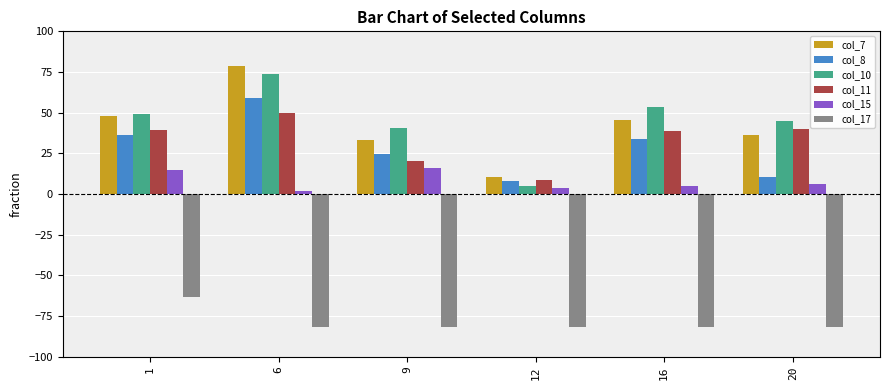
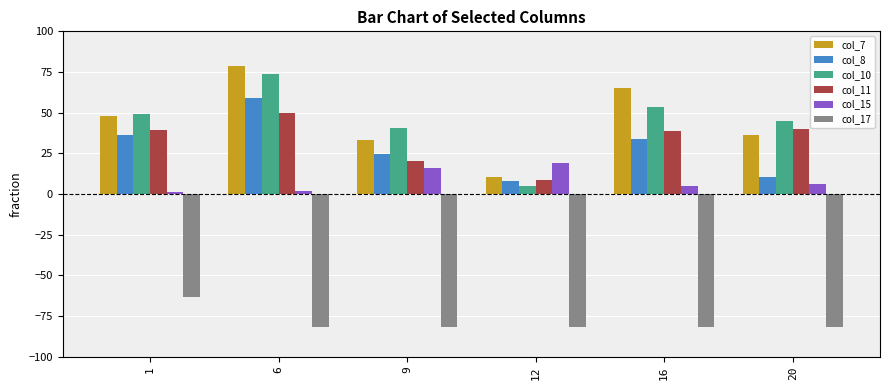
  {
    "col_7": {
      "1": 48,
      "6": 78,
      "9": 33,
      "12": 11,
-     "16": 45,
+     "16": 65,
      "20": 37
    },
    "col_8": {
      "1": 36,
      "6": 59,
      "9": 25,
      "12": 8,
      "16": 34,
      "20": 10
    },
    "col_10": {
      "1": 49,
      "6": 74,
      "9": 41,
      "12": 5,
      "16": 53,
      "20": 45
    },
    "col_11": {
      "1": 40,
      "6": 50,
      "9": 20,
      "12": 9,
      "16": 39,
      "20": 40
    },
    "col_15": {
-     "1": 15,
+     "1": 1,
      "6": 2,
      "9": 16,
-     "12": 4,
+     "12": 19,
      "16": 5,
      "20": 6
    },
    "col_17": {
      "1": -63,
      "6": -82,
      "9": -82,
      "12": -82,
      "16": -82,
      "20": -82
    }
  }
